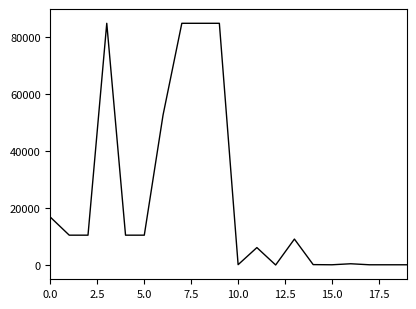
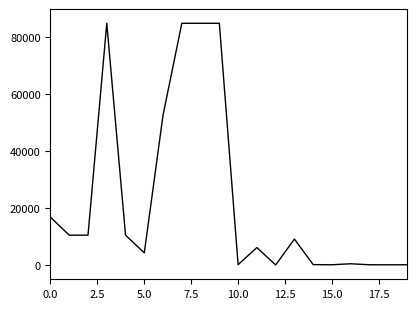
  {
    "0.0": 17000,
-   "5.0": 11000,
+   "5.0": 4000,
    "10.0": 0,
    "15.0": 0
  }
